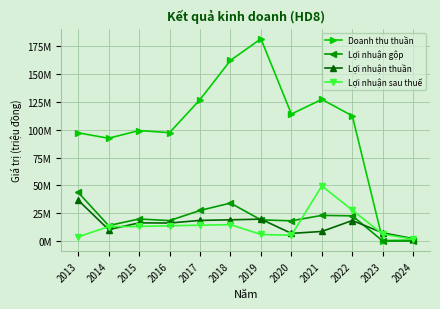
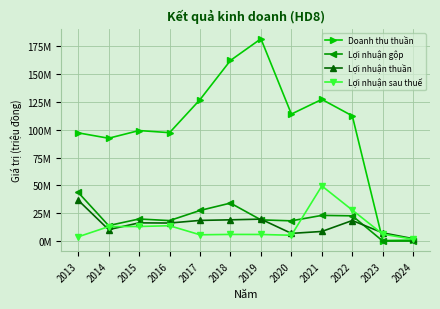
  {
    "Lợi nhuận sau thuế": {
      "2013": 4000000,
      "2015": 13000000,
      "2016": 14000000,
-     "2017": 14000000,
-     "2018": 15000000,
+     "2017": 6000000,
+     "2018": 6000000,
      "2019": 6000000,
      "2021": 50000000,
      "2022": 28000000
    }
  }
